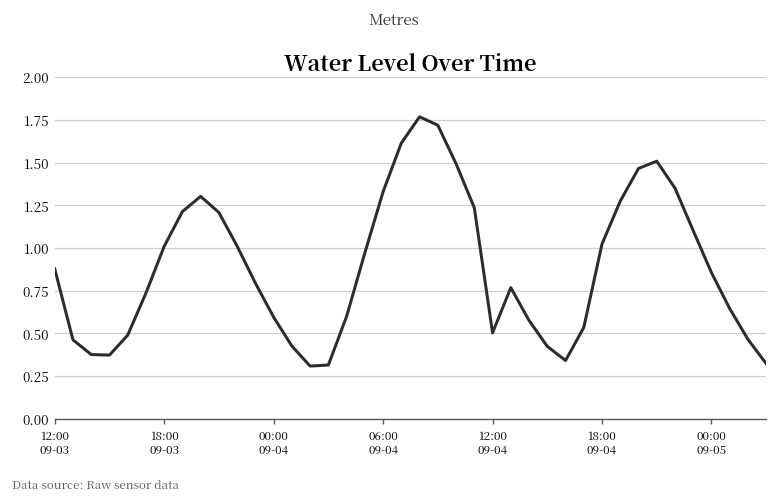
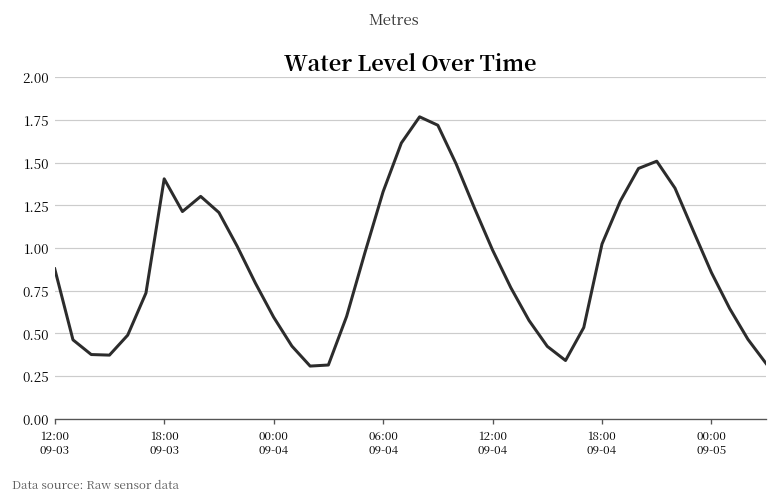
  {
    "12:00 09-03": 0.88,
-   "18:00 09-03": 1.01,
+   "18:00 09-03": 1.41,
    "00:00 09-04": 0.60,
    "06:00 09-04": 1.33,
-   "12:00 09-04": 0.50,
+   "12:00 09-04": 0.99,
    "18:00 09-04": 1.02,
    "00:00 09-05": 0.86
  }
